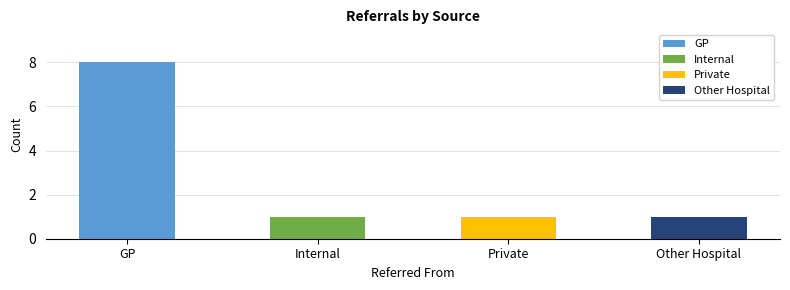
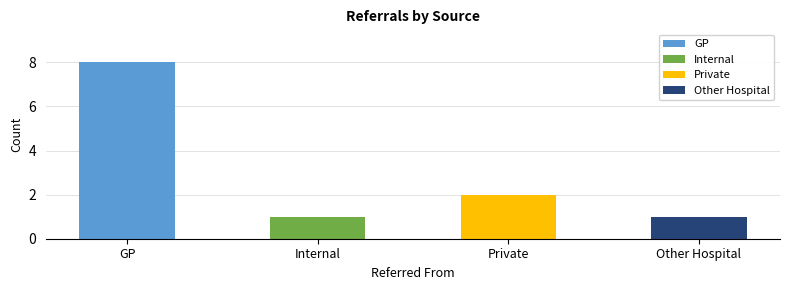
  {
    "GP": 8,
    "Internal": 1,
-   "Private": 1,
+   "Private": 2,
    "Other Hospital": 1
  }
